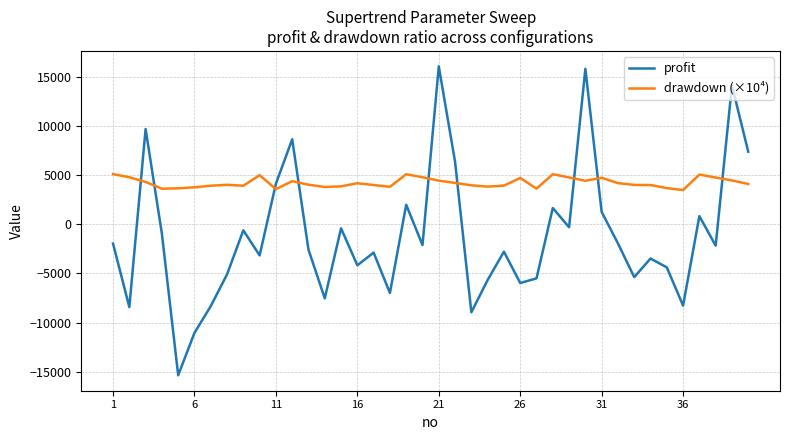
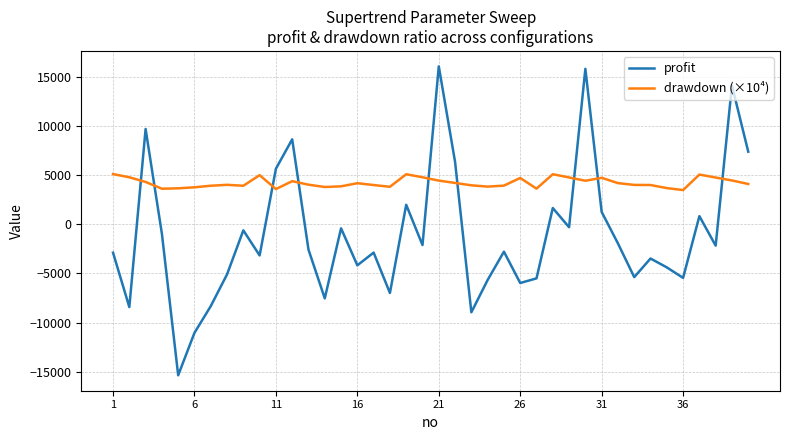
  {
    "profit": {
-     "1": -2000,
+     "1": -3000,
      "6": -11000,
-     "11": 4000,
+     "11": 6000,
      "16": -4000,
      "21": 16000,
      "26": -6000,
      "31": 1000,
-     "36": -8000
+     "36": -5000
    },
    "drawdown (×10⁴)": {
      "1": 5000,
      "6": 4000,
      "11": 4000,
      "16": 4000,
      "21": 4000,
      "26": 5000,
      "31": 5000,
      "36": 3000
    }
  }
